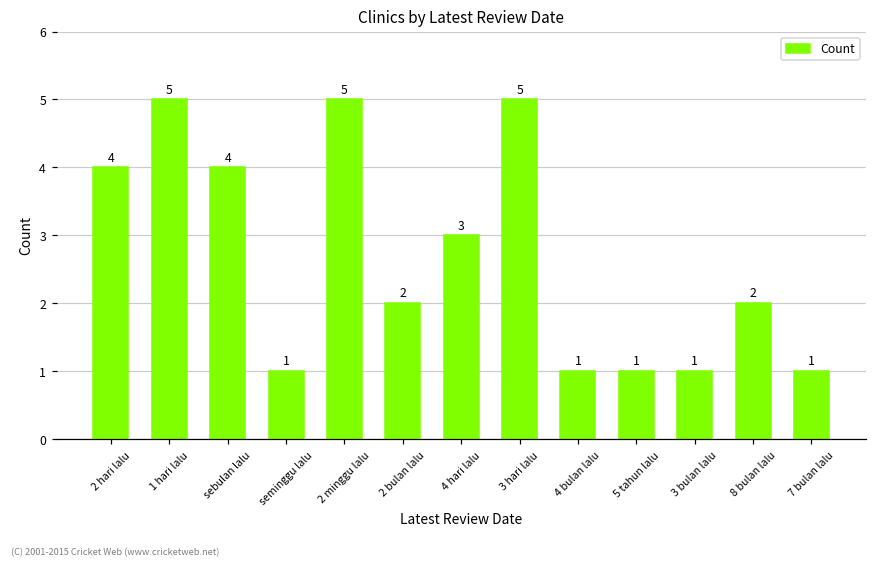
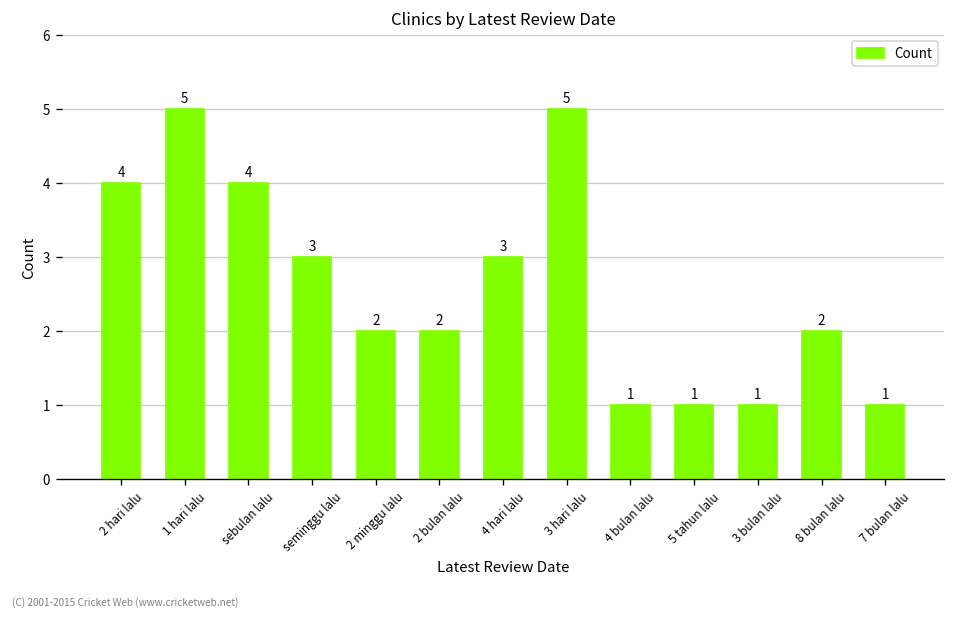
  {
    "2 hari lalu": 4,
    "1 hari lalu": 5,
    "sebulan lalu": 4,
-   "seminggu lalu": 1,
-   "2 minggu lalu": 5,
+   "seminggu lalu": 3,
+   "2 minggu lalu": 2,
    "2 bulan lalu": 2,
    "4 hari lalu": 3,
    "3 hari lalu": 5,
    "4 bulan lalu": 1,
    "5 tahun lalu": 1,
    "3 bulan lalu": 1,
    "8 bulan lalu": 2,
    "7 bulan lalu": 1
  }
